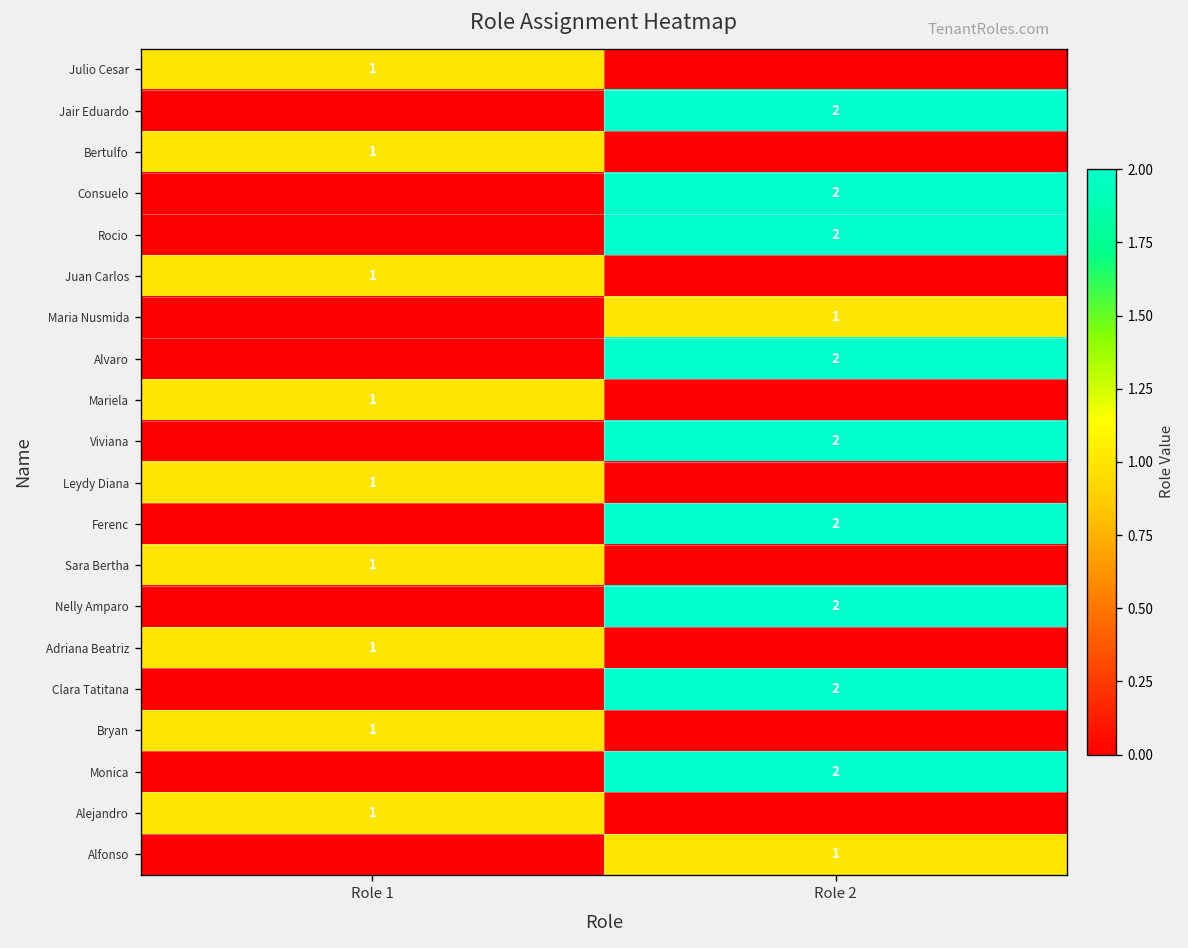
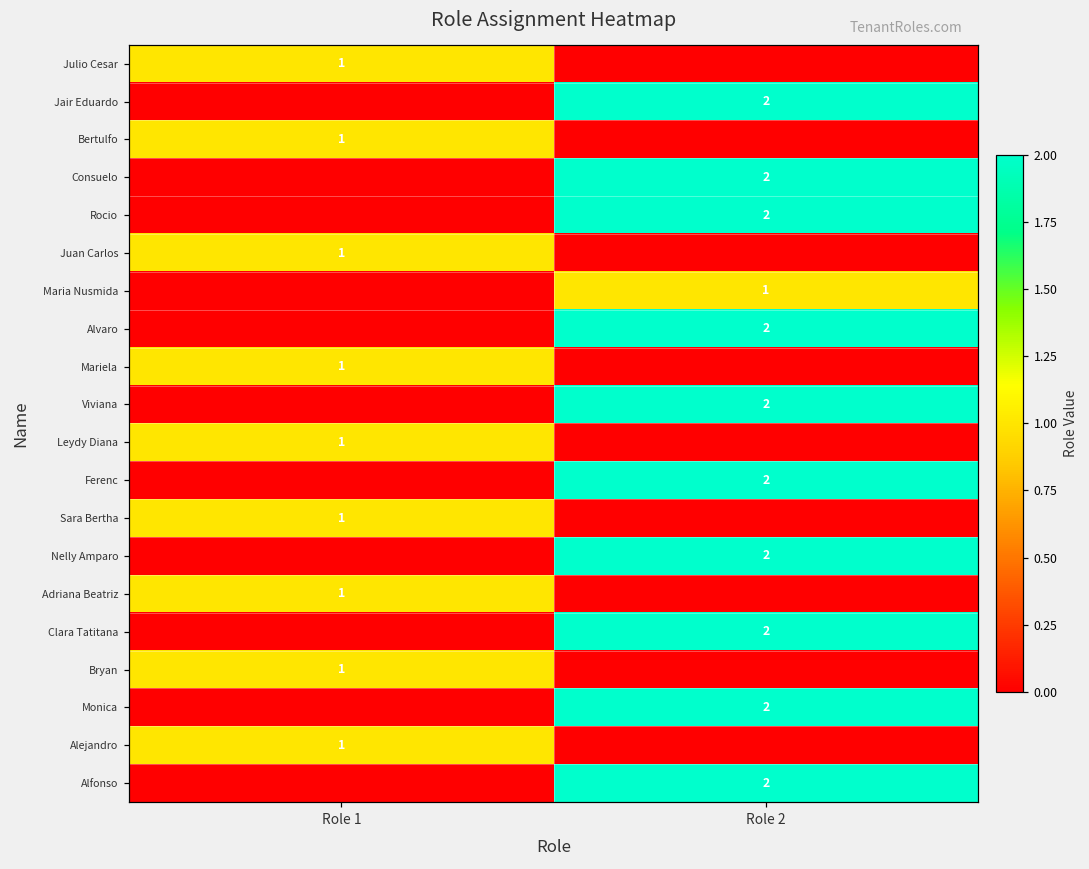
  {
    "Julio Cesar": {
      "Role 1": 1
    },
    "Jair Eduardo": {
      "Role 2": 2
    },
    "Bertulfo": {
      "Role 1": 1
    },
    "Consuelo": {
      "Role 2": 2
    },
    "Rocio": {
      "Role 2": 2
    },
    "Juan Carlos": {
      "Role 1": 1
    },
    "Maria Nusmida": {
      "Role 2": 1
    },
    "Alvaro": {
      "Role 2": 2
    },
    "Mariela": {
      "Role 1": 1
    },
    "Viviana": {
      "Role 2": 2
    },
    "Leydy Diana": {
      "Role 1": 1
    },
    "Ferenc": {
      "Role 2": 2
    },
    "Sara Bertha": {
      "Role 1": 1
    },
    "Nelly Amparo": {
      "Role 2": 2
    },
    "Adriana Beatriz": {
      "Role 1": 1
    },
    "Clara Tatitana": {
      "Role 2": 2
    },
    "Bryan": {
      "Role 1": 1
    },
    "Monica": {
      "Role 2": 2
    },
    "Alejandro": {
      "Role 1": 1
    },
    "Alfonso": {
-     "Role 2": 1
+     "Role 2": 2
    }
  }
